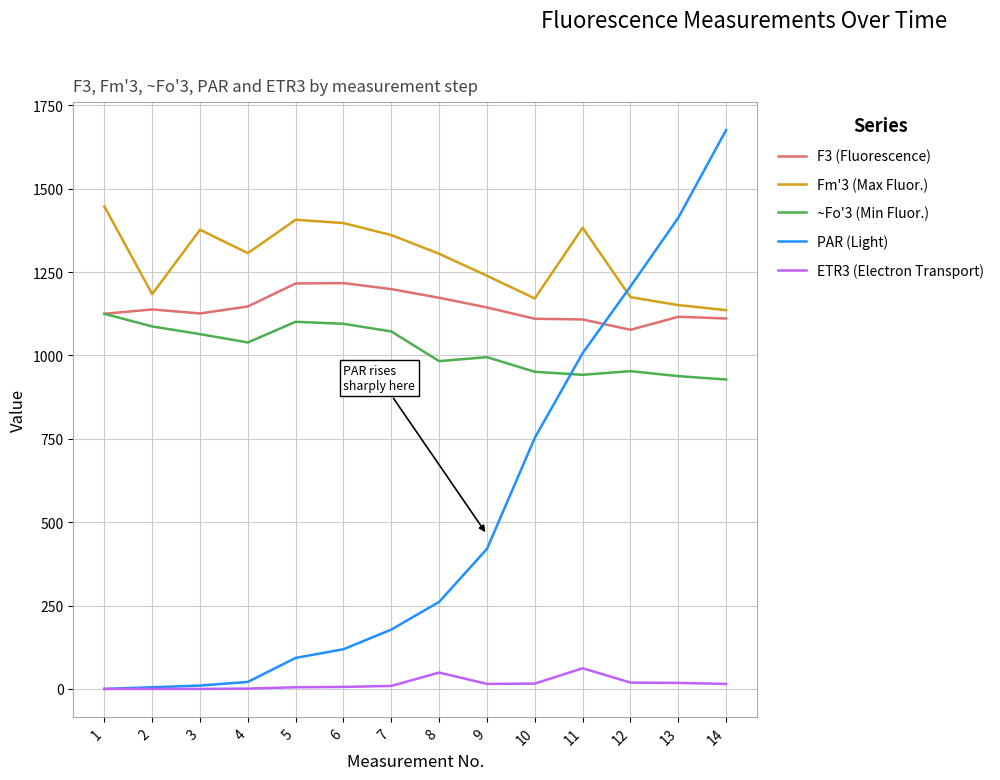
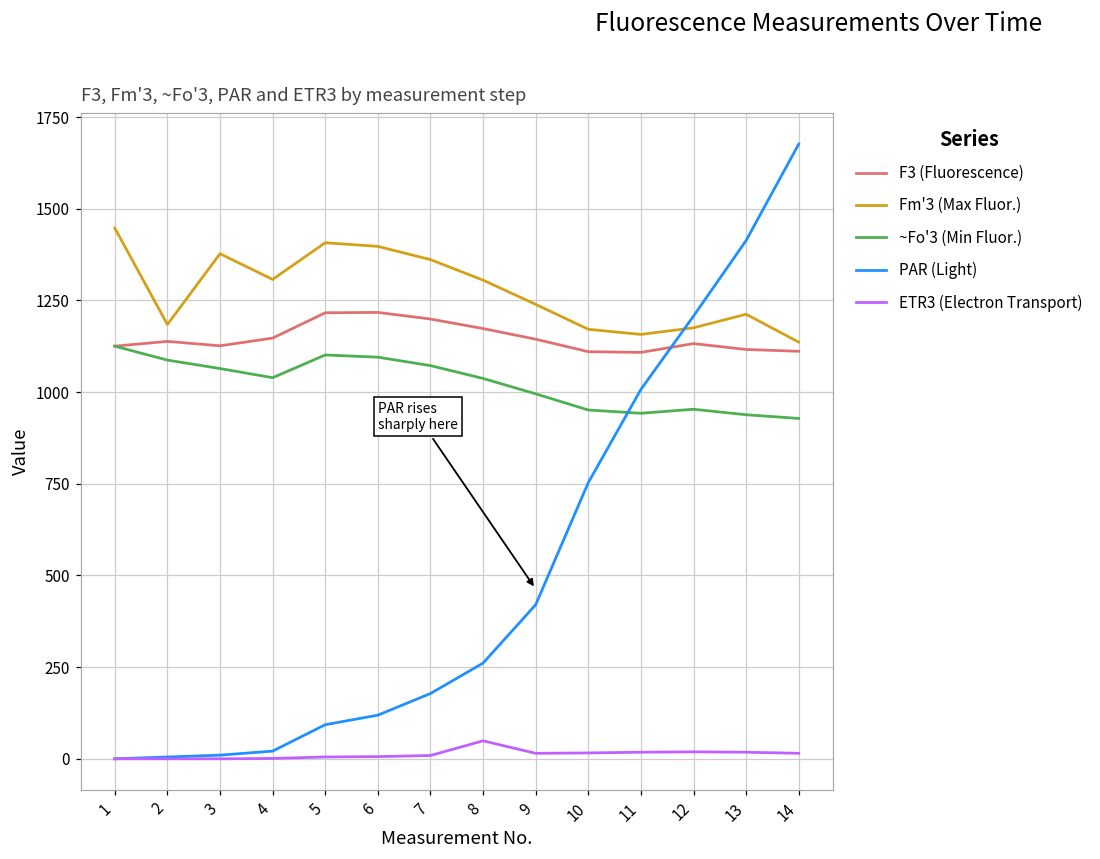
  {
    "F3 (Fluorescence)": {
      "2": 1140,
      "3": 1130,
      "4": 1150,
      "5": 1220,
      "6": 1220,
      "7": 1200,
      "8": 1170,
      "9": 1140,
      "10": 1110,
      "11": 1110,
-     "12": 1080,
+     "12": 1130,
      "13": 1120,
      "14": 1110
    },
    "Fm'3 (Max Fluor.)": {
      "1": 1450,
      "2": 1180,
      "3": 1380,
      "4": 1310,
      "5": 1410,
      "6": 1400,
      "7": 1360,
      "8": 1310,
      "9": 1240,
      "10": 1170,
-     "11": 1380,
+     "11": 1160,
      "12": 1180,
-     "13": 1150,
+     "13": 1210,
      "14": 1140
    },
    "~Fo'3 (Min Fluor.)": {
      "2": 1090,
      "3": 1060,
      "4": 1040,
      "5": 1100,
      "6": 1100,
      "7": 1070,
-     "8": 980,
+     "8": 1040,
      "9": 1000,
      "10": 950,
      "11": 940,
      "12": 950,
      "13": 940,
      "14": 930
    },
    "PAR (Light)": {
      "3": 10,
      "4": 20,
      "5": 90,
      "6": 120,
      "7": 180,
      "8": 260,
      "9": 420,
      "10": 750,
      "11": 1010,
      "12": 1210,
      "13": 1410,
      "14": 1680
    },
    "ETR3 (Electron Transport)": {
      "3": 0,
      "4": 0,
      "5": 10,
      "6": 10,
      "7": 10,
      "8": 50,
      "9": 20,
      "10": 20,
-     "11": 60,
+     "11": 20,
      "12": 20,
      "13": 20,
      "14": 20
    }
  }
